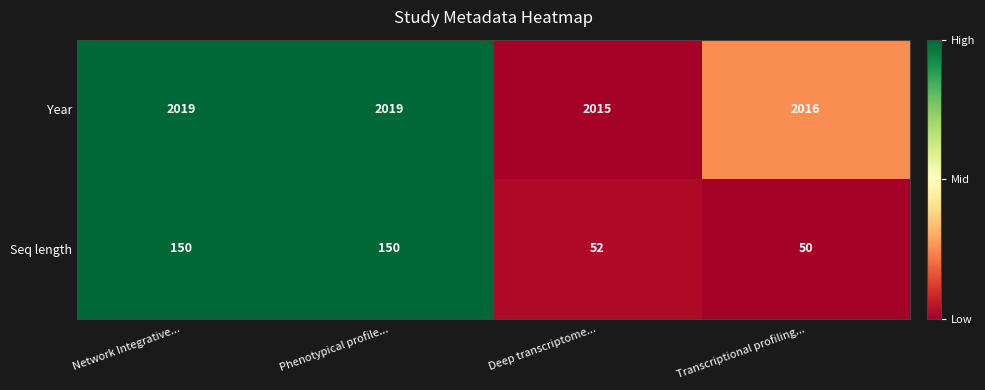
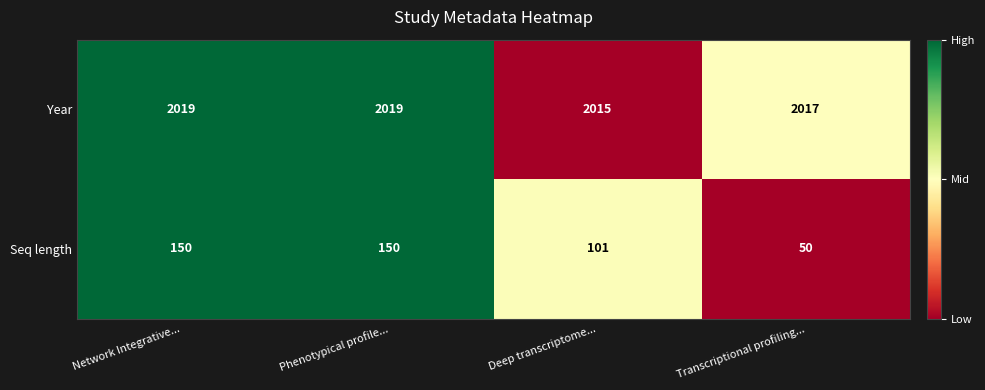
  {
    "Year": {
      "Network Integrative...": 2019,
      "Phenotypical profile...": 2019,
      "Deep transcriptome...": 2015,
-     "Transcriptional profiling...": 2016
+     "Transcriptional profiling...": 2017
    },
    "Seq length": {
      "Network Integrative...": 150,
      "Phenotypical profile...": 150,
-     "Deep transcriptome...": 52,
+     "Deep transcriptome...": 101,
      "Transcriptional profiling...": 50
    }
  }
